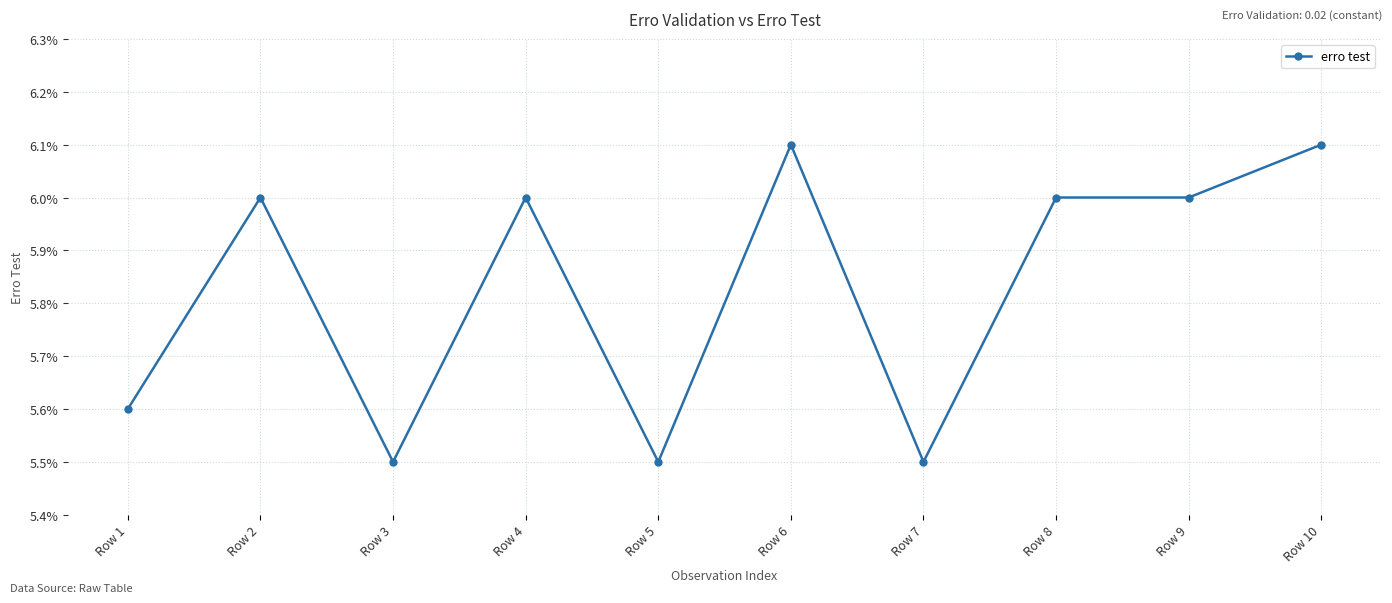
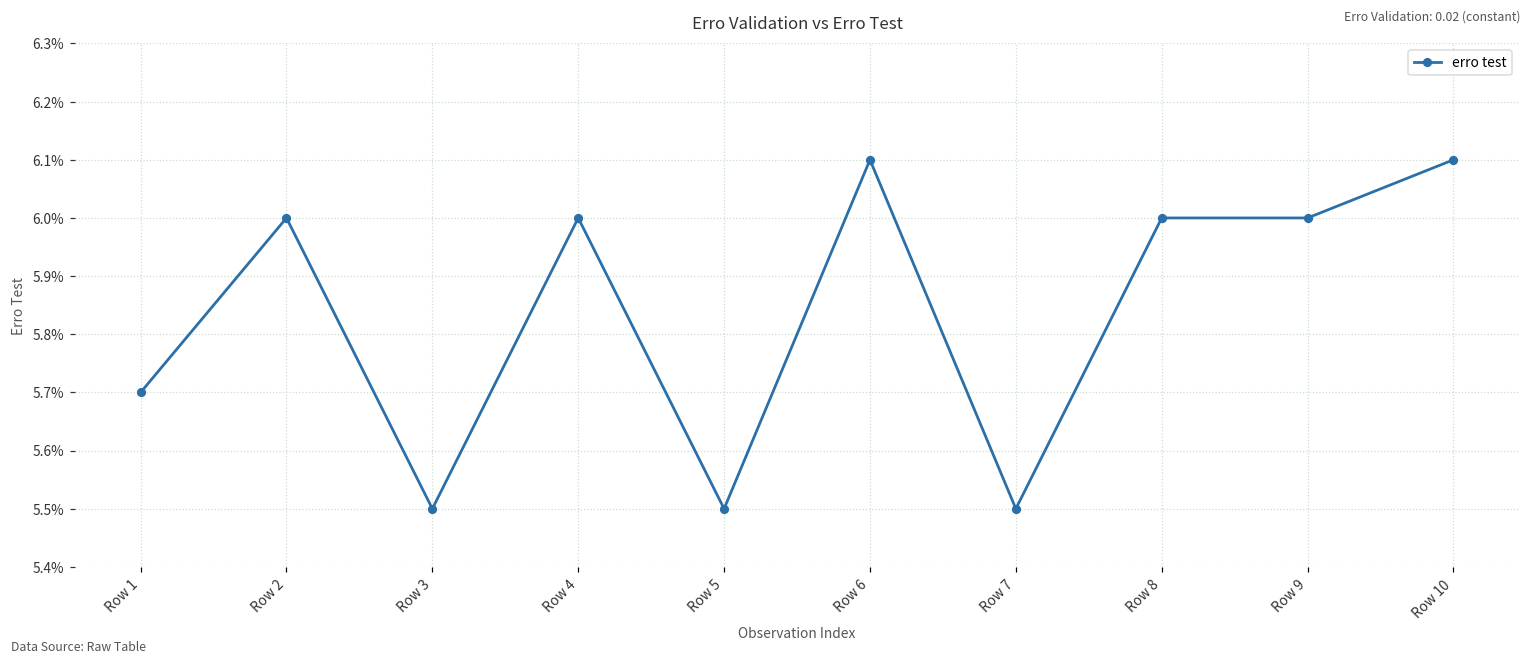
  {
-   "Row 1": "5.60%",
+   "Row 1": "5.70%",
    "Row 2": "6.00%",
    "Row 3": "5.50%",
    "Row 4": "6.00%",
    "Row 5": "5.50%",
    "Row 6": "6.10%",
    "Row 7": "5.50%",
    "Row 8": "6.00%",
    "Row 9": "6.00%",
    "Row 10": "6.10%"
  }
